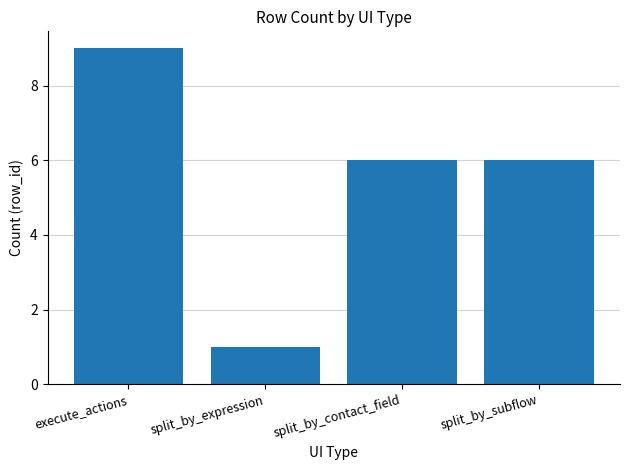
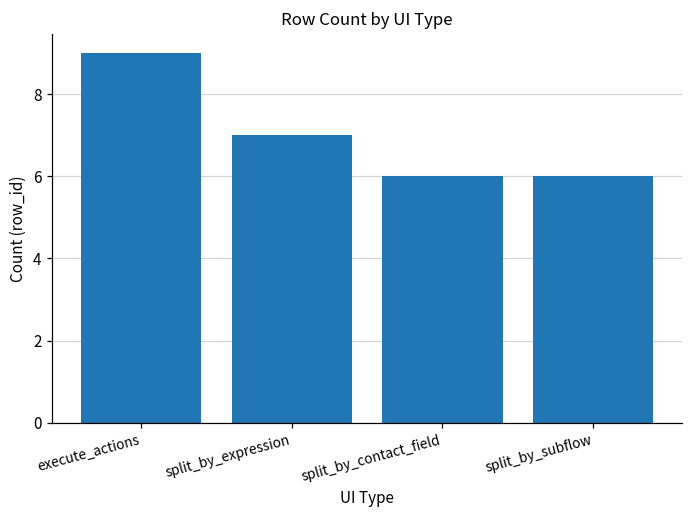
  {
    "execute_actions": 9,
-   "split_by_expression": 1,
+   "split_by_expression": 7,
    "split_by_contact_field": 6,
    "split_by_subflow": 6
  }
